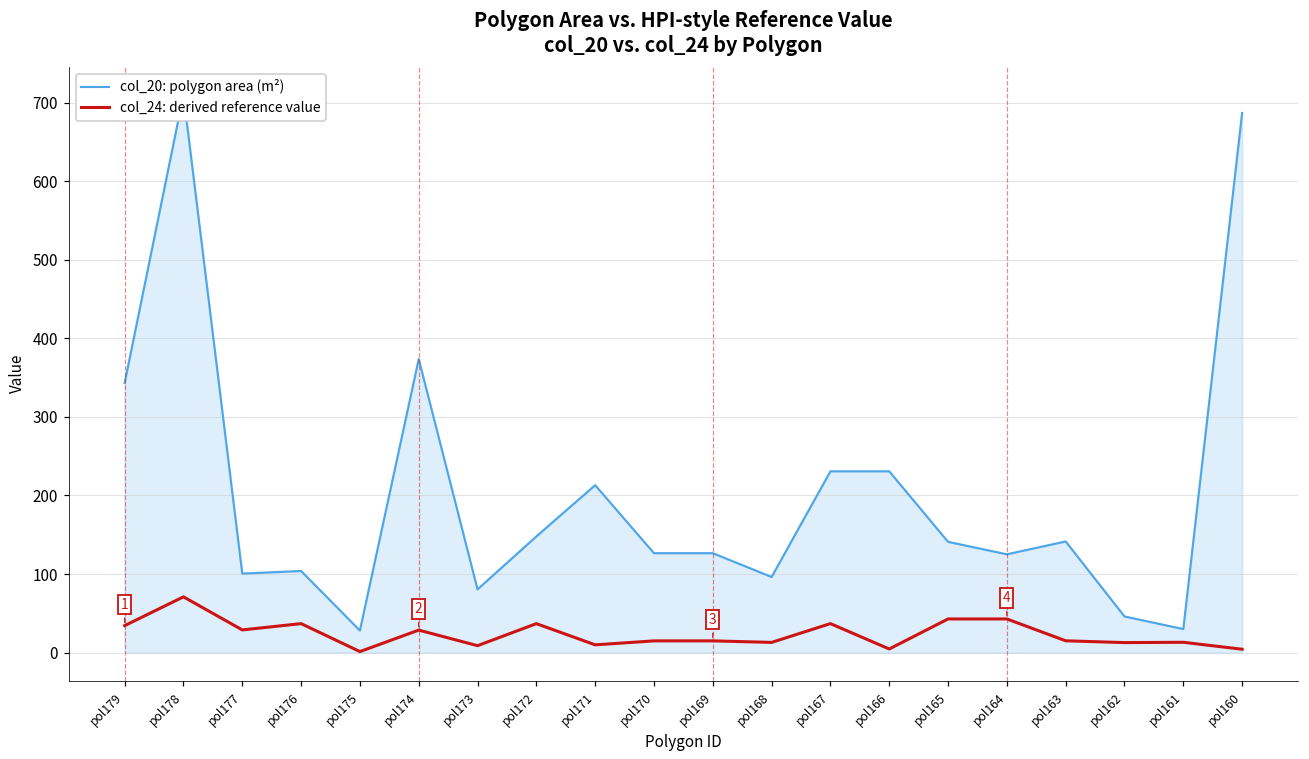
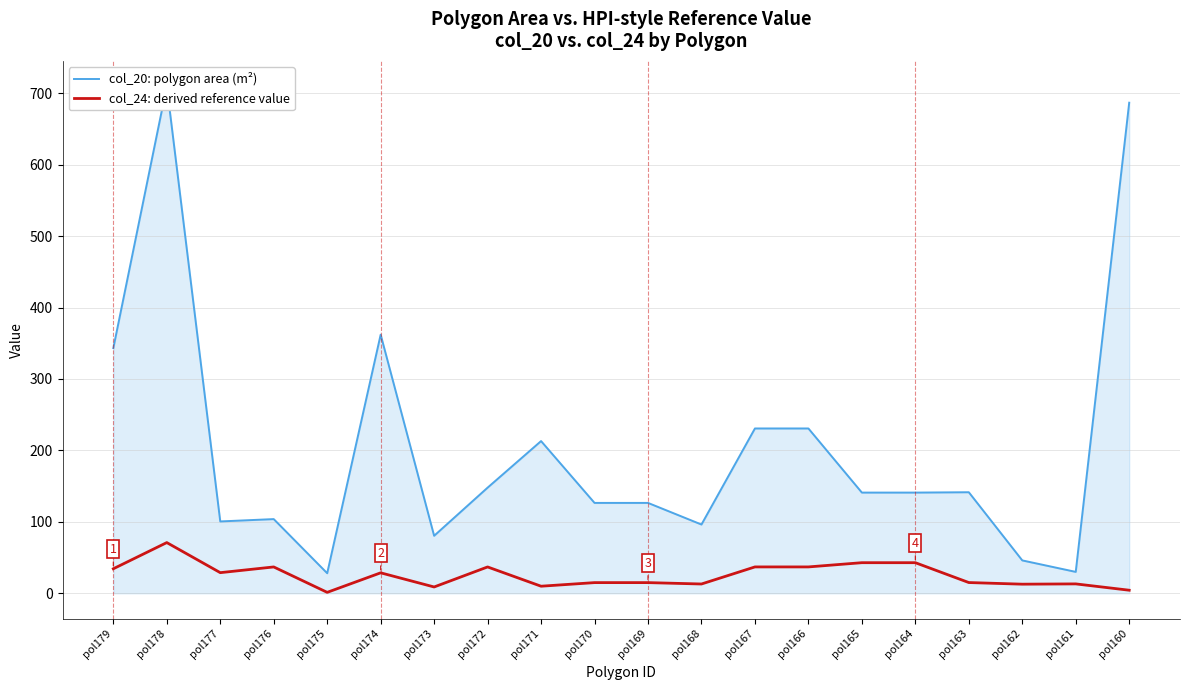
  {
    "col_20: polygon area (m²)": {
      "pol179": 340,
      "pol177": 100,
      "pol176": 100,
      "pol175": 30,
-     "pol174": 370,
+     "pol174": 360,
      "pol173": 80,
      "pol172": 150,
      "pol171": 210,
      "pol170": 130,
      "pol169": 130,
      "pol168": 100,
      "pol167": 230,
      "pol166": 230,
      "pol165": 140,
-     "pol164": 130,
+     "pol164": 140,
      "pol163": 140,
      "pol162": 50,
      "pol161": 30,
      "pol160": 690
    },
    "col_24: derived reference value": {
      "pol178": 70,
      "pol177": 30,
      "pol176": 40,
      "pol175": 0,
      "pol173": 10,
      "pol172": 40,
      "pol171": 10,
      "pol170": 10,
      "pol168": 10,
      "pol167": 40,
-     "pol166": 0,
+     "pol166": 40,
      "pol165": 40,
      "pol163": 20,
      "pol162": 10,
      "pol161": 10,
      "pol160": 0
    }
  }
